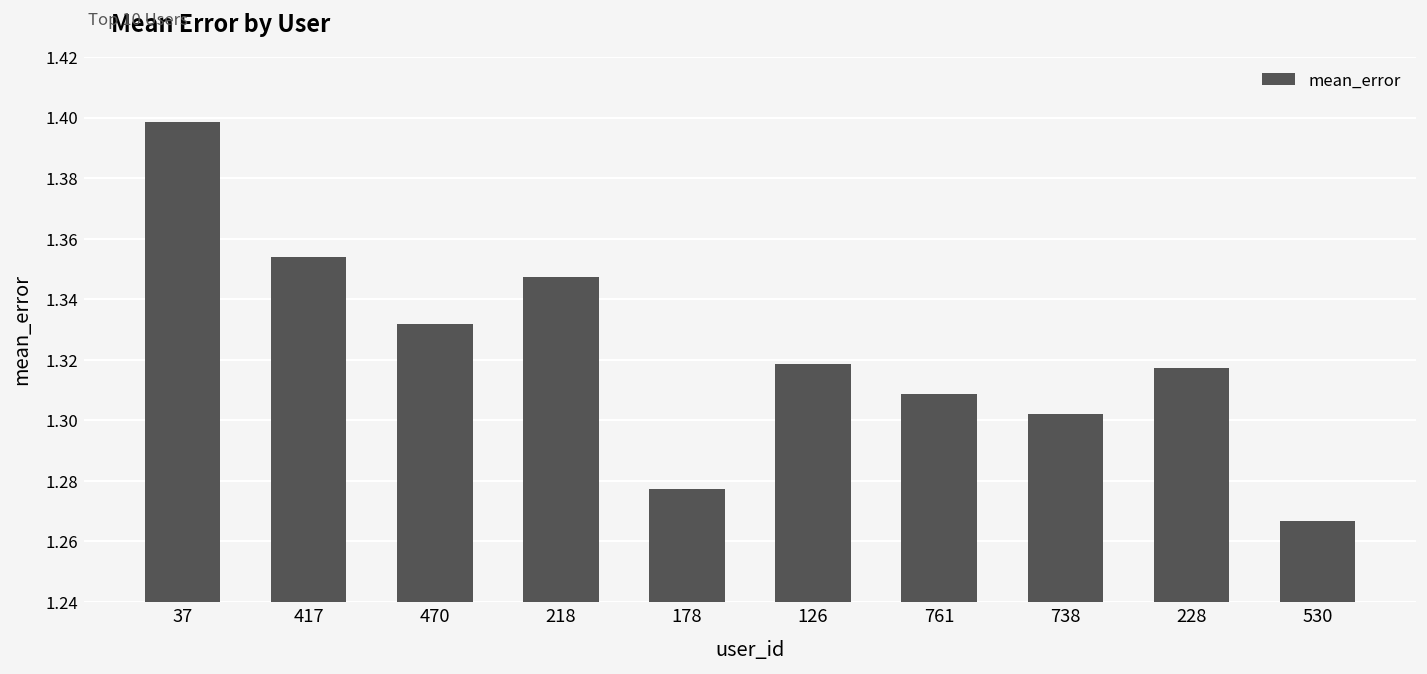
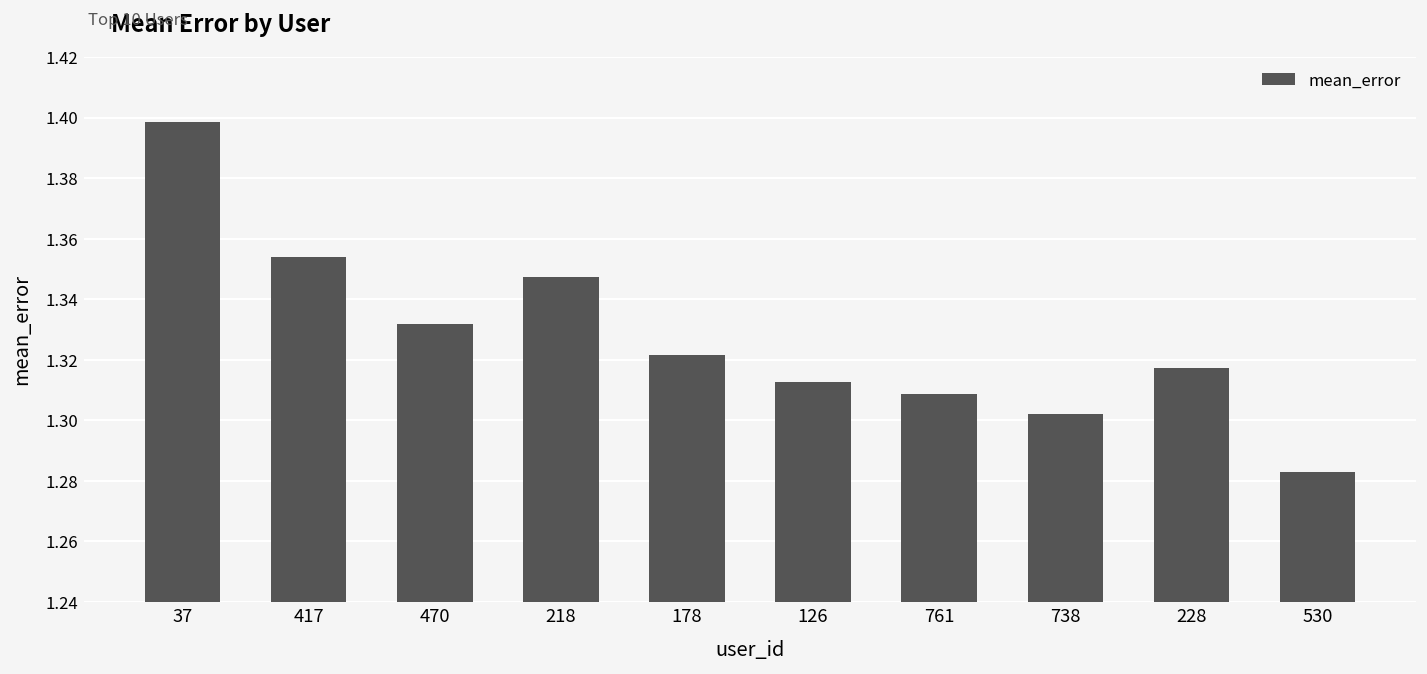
  {
    "37": 1.399,
    "417": 1.354,
    "470": 1.332,
    "218": 1.347,
-   "178": 1.277,
-   "126": 1.318,
+   "178": 1.322,
+   "126": 1.313,
    "761": 1.309,
    "738": 1.302,
    "228": 1.317,
-   "530": 1.267
+   "530": 1.283
  }
